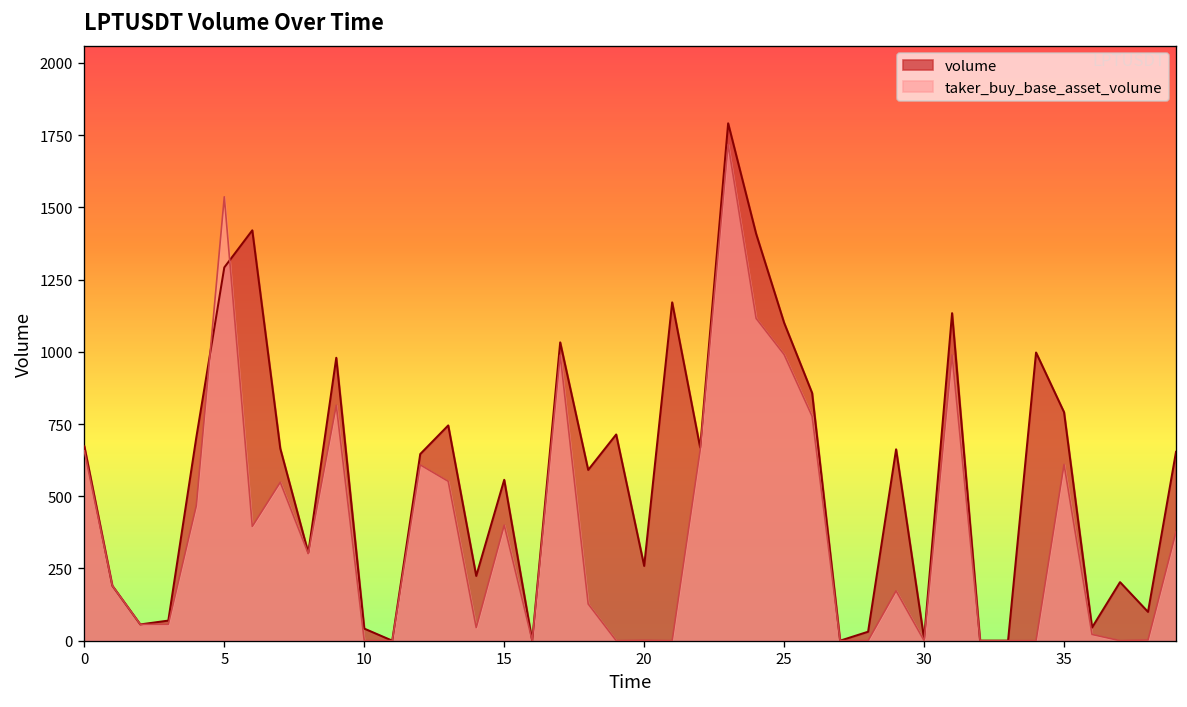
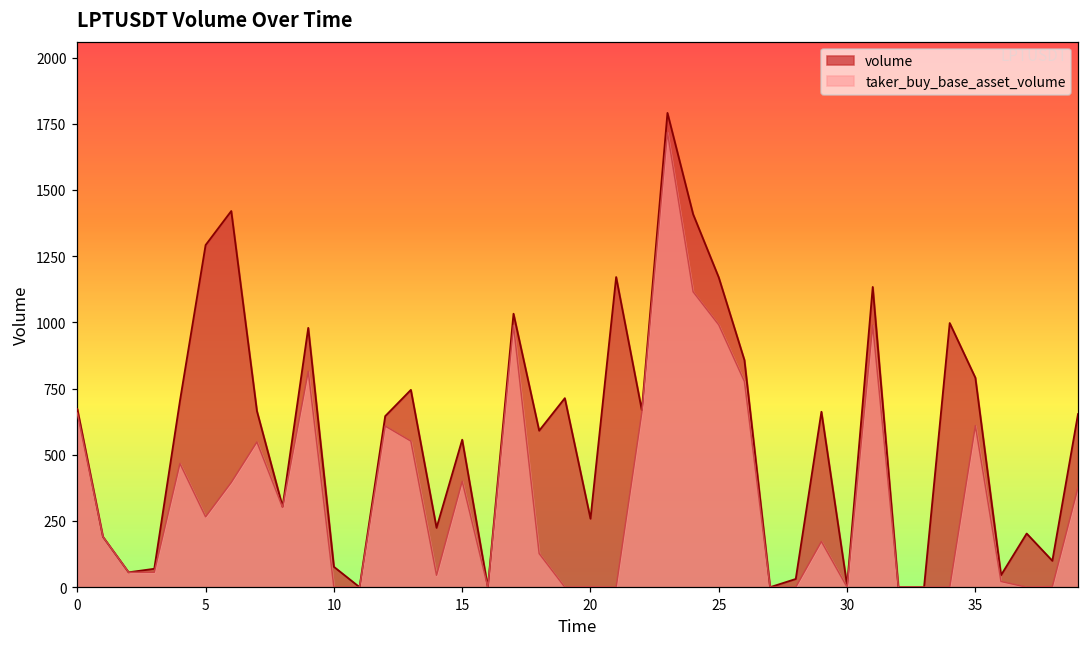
  {
    "volume": {
      "0": 670,
      "5": 1290,
-     "10": 40,
+     "10": 80,
      "15": 560,
      "20": 260,
-     "25": 1100,
+     "25": 1170,
      "35": 790
    },
    "taker_buy_base_asset_volume": {
      "0": 660,
-     "5": 1540,
+     "5": 270,
      "10": 0,
      "15": 400,
      "20": 0,
      "25": 990,
      "35": 610
    }
  }
